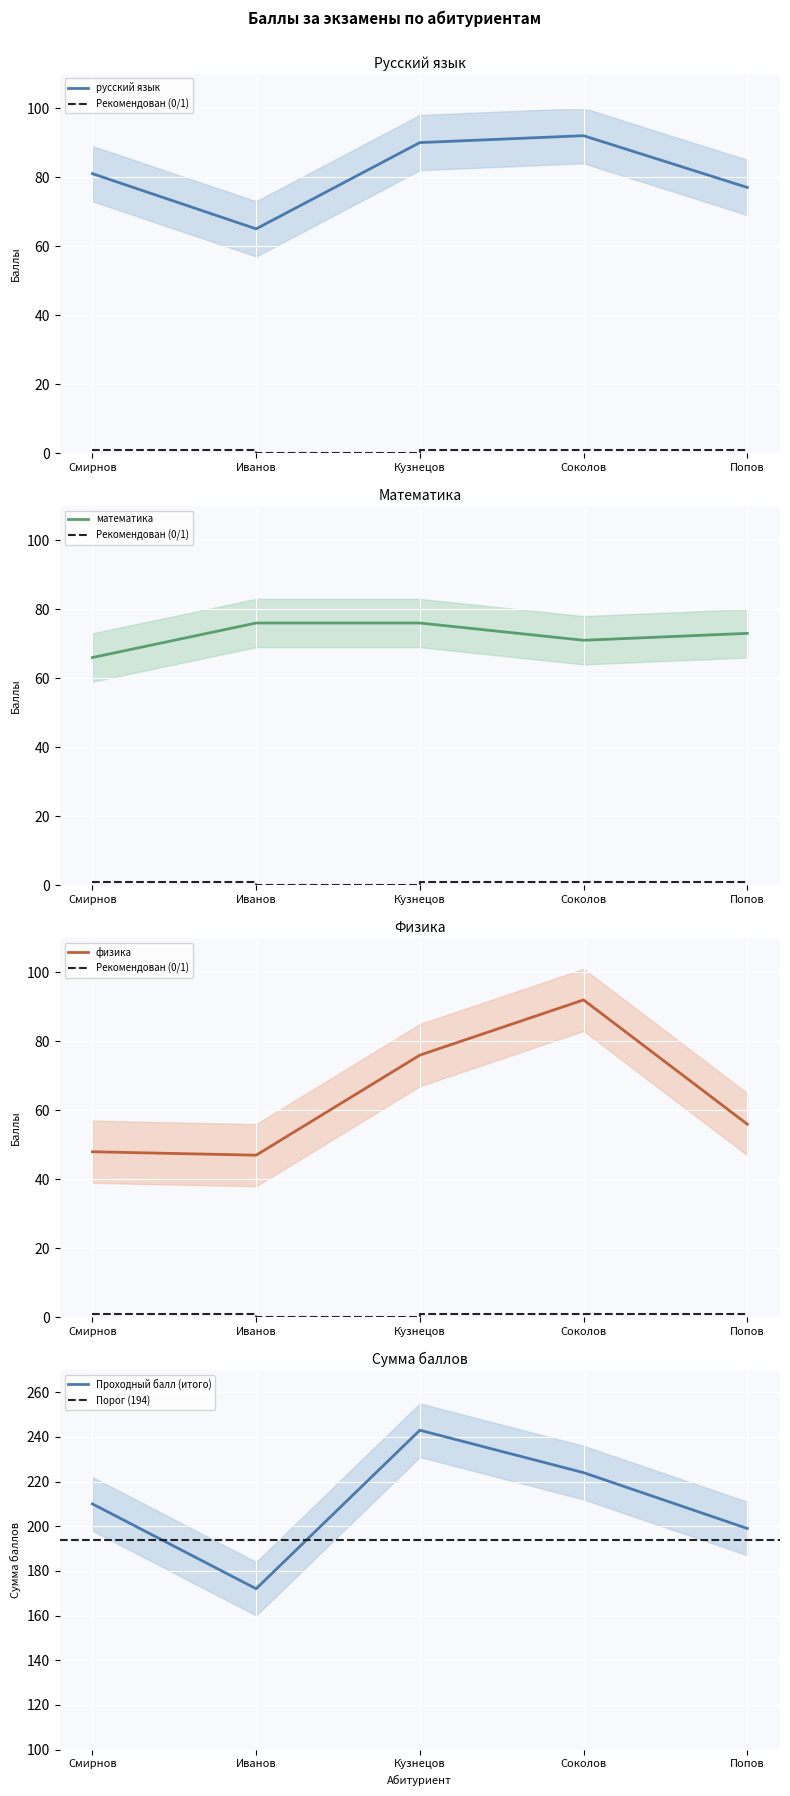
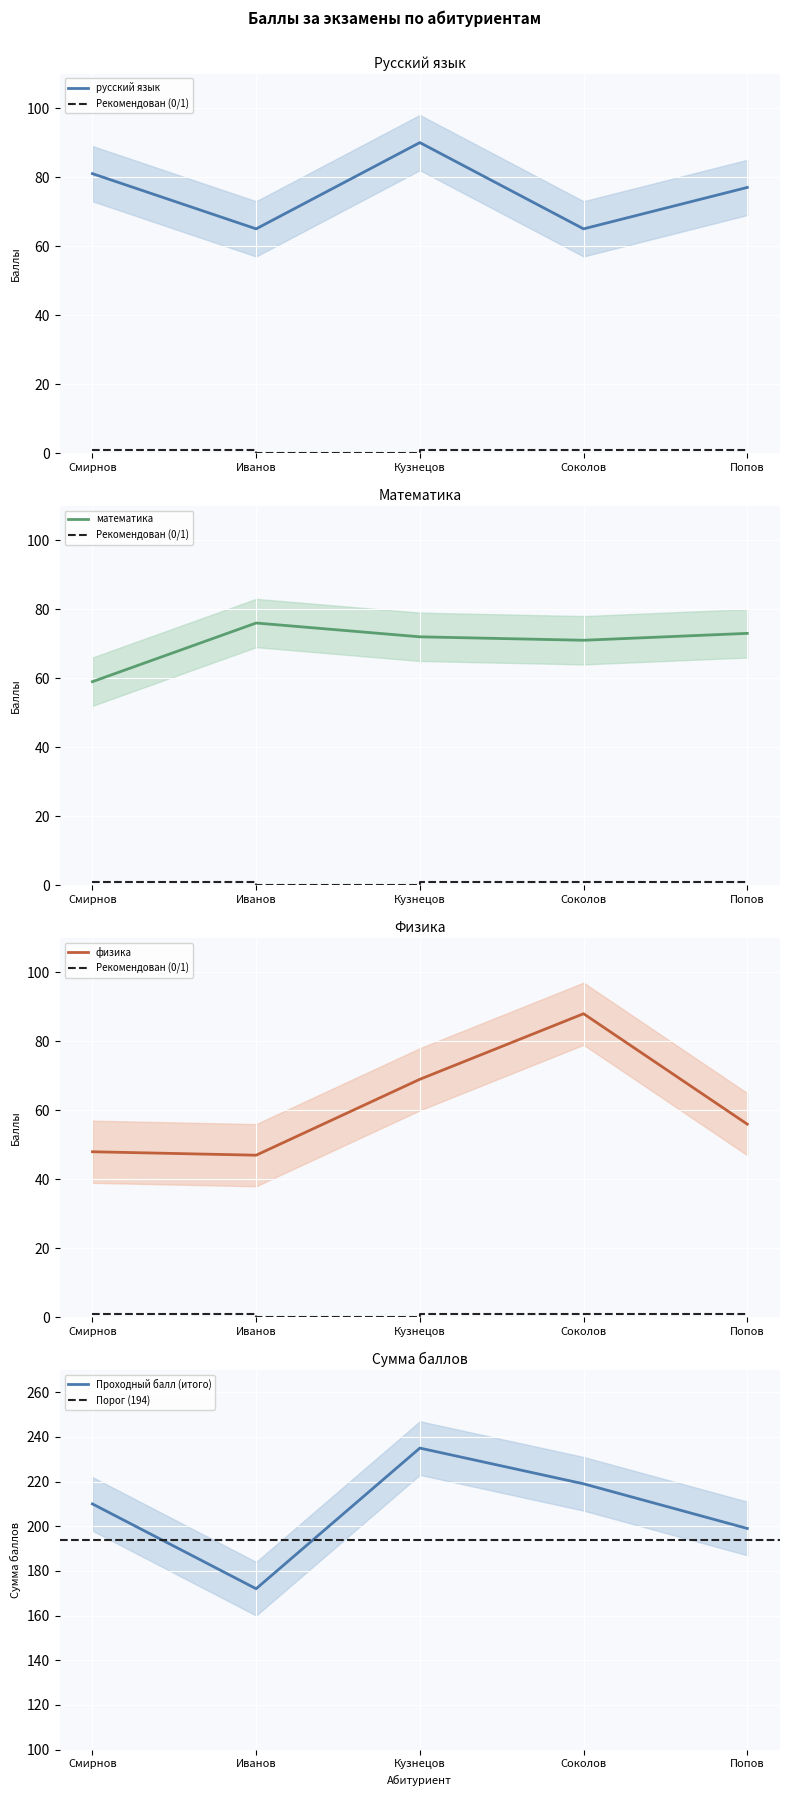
  {
    "Русский язык": {
      "русский язык": {
        "Смирнов": 81,
        "Иванов": 65,
        "Кузнецов": 90,
-       "Соколов": 92,
+       "Соколов": 65,
        "Попов": 77
      },
      "Рекомендован (0/1)": {
        "Смирнов": 1,
        "Иванов": 0,
        "Кузнецов": 1,
        "Соколов": 1,
        "Попов": 1
      }
    },
    "Математика": {
      "математика": {
-       "Смирнов": 66,
+       "Смирнов": 59,
        "Иванов": 76,
-       "Кузнецов": 76,
+       "Кузнецов": 72,
        "Соколов": 71,
        "Попов": 73
      },
      "Рекомендован (0/1)": {
        "Смирнов": 1,
        "Иванов": 0,
        "Кузнецов": 1,
        "Соколов": 1,
        "Попов": 1
      }
    },
    "Физика": {
      "физика": {
        "Смирнов": 48,
        "Иванов": 47,
-       "Кузнецов": 76,
-       "Соколов": 92,
+       "Кузнецов": 69,
+       "Соколов": 88,
        "Попов": 56
      },
      "Рекомендован (0/1)": {
        "Смирнов": 1,
        "Иванов": 0,
        "Кузнецов": 1,
        "Соколов": 1,
        "Попов": 1
      }
    },
    "Сумма баллов": {
      "Проходный балл (итого)": {
        "Смирнов": 210,
        "Иванов": 172,
-       "Кузнецов": 243,
-       "Соколов": 224,
+       "Кузнецов": 235,
+       "Соколов": 219,
        "Попов": 199
      }
    }
  }
